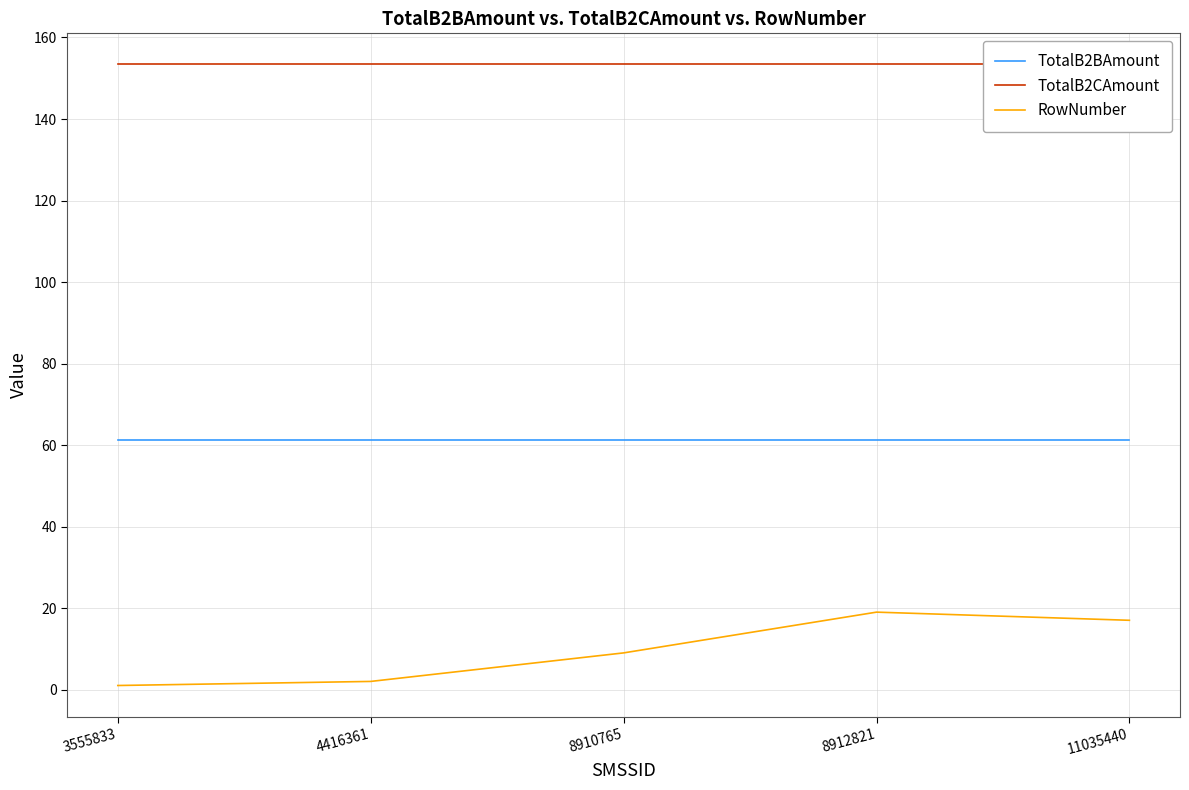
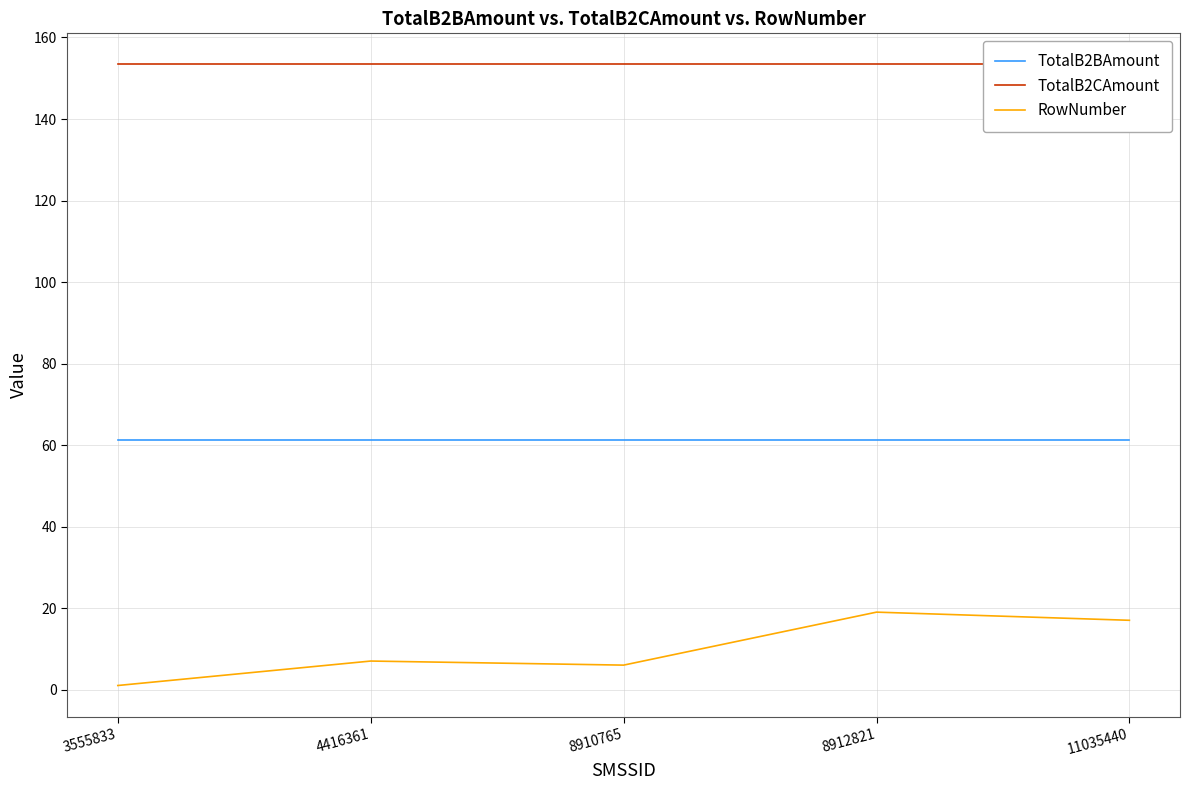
  {
    "TotalB2BAmount": {
      "3555833": 61,
      "4416361": 61,
      "8910765": 61,
      "8912821": 61,
      "11035440": 61
    },
    "TotalB2CAmount": {
      "3555833": 153,
      "4416361": 153,
      "8910765": 153,
      "8912821": 153
    },
    "RowNumber": {
      "3555833": 1,
-     "4416361": 2,
-     "8910765": 9,
+     "4416361": 7,
+     "8910765": 6,
      "8912821": 19,
      "11035440": 17
    }
  }
